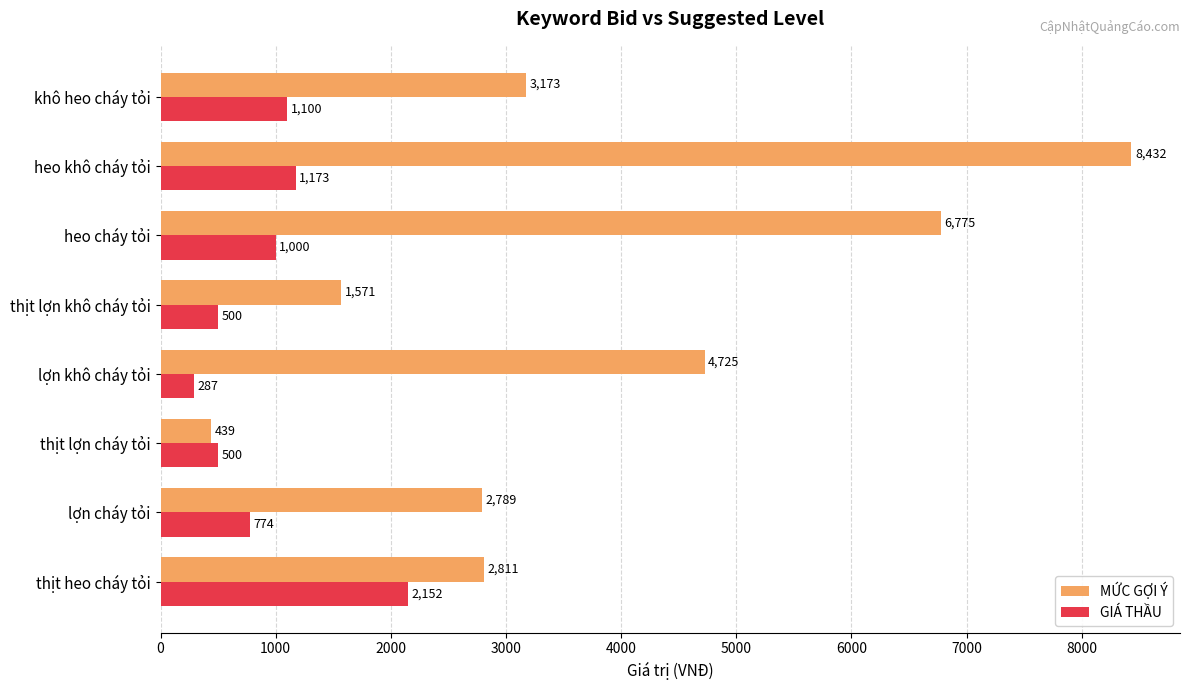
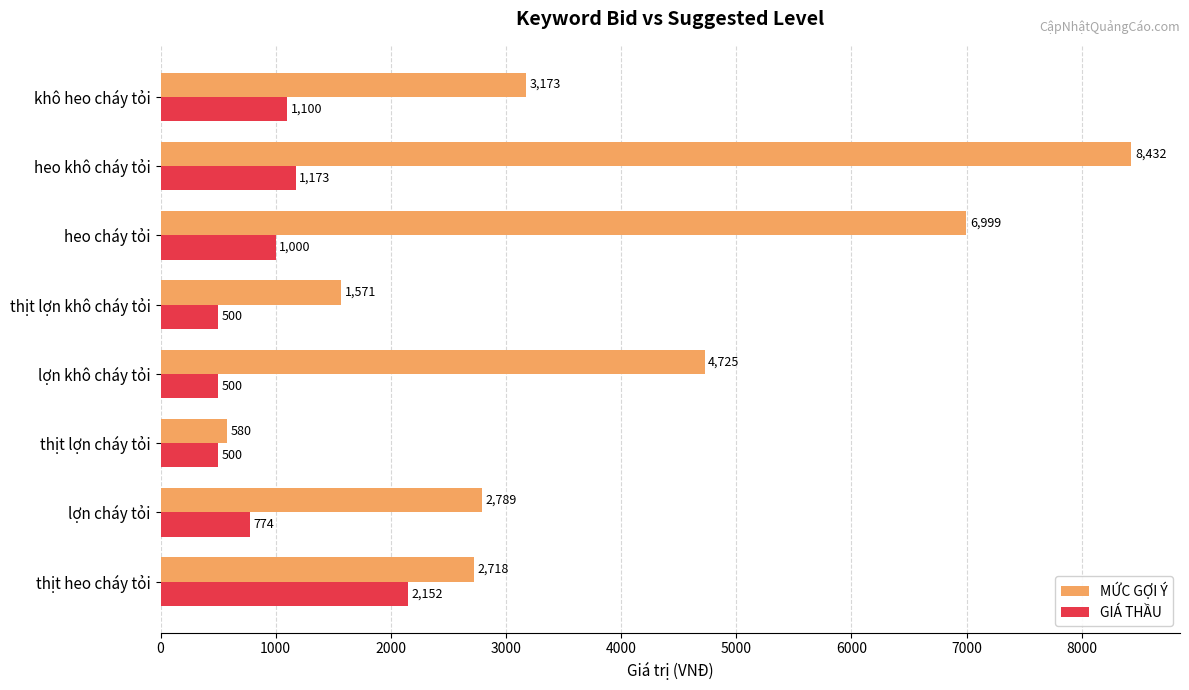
  {
    "MỨC GỢI Ý": {
      "khô heo cháy tỏi": "3,173",
      "heo khô cháy tỏi": "8,432",
-     "heo cháy tỏi": "6,775",
+     "heo cháy tỏi": "6,999",
      "thịt lợn khô cháy tỏi": "1,571",
      "lợn khô cháy tỏi": "4,725",
-     "thịt lợn cháy tỏi": "439",
+     "thịt lợn cháy tỏi": "580",
      "lợn cháy tỏi": "2,789",
-     "thịt heo cháy tỏi": "2,811"
+     "thịt heo cháy tỏi": "2,718"
    },
    "GIÁ THẦU": {
      "khô heo cháy tỏi": "1,100",
      "heo khô cháy tỏi": "1,173",
      "heo cháy tỏi": "1,000",
      "thịt lợn khô cháy tỏi": "500",
-     "lợn khô cháy tỏi": "287",
+     "lợn khô cháy tỏi": "500",
      "thịt lợn cháy tỏi": "500",
      "lợn cháy tỏi": "774",
      "thịt heo cháy tỏi": "2,152"
    }
  }
